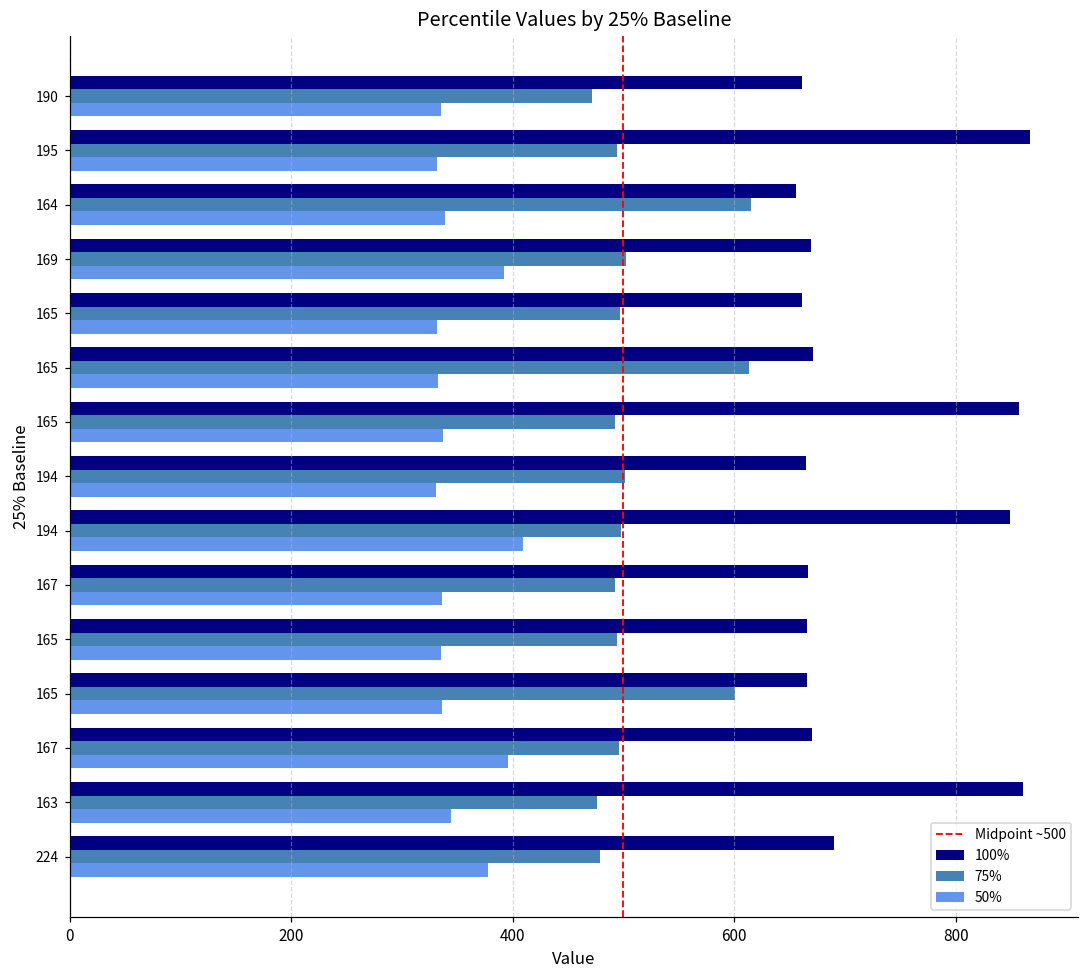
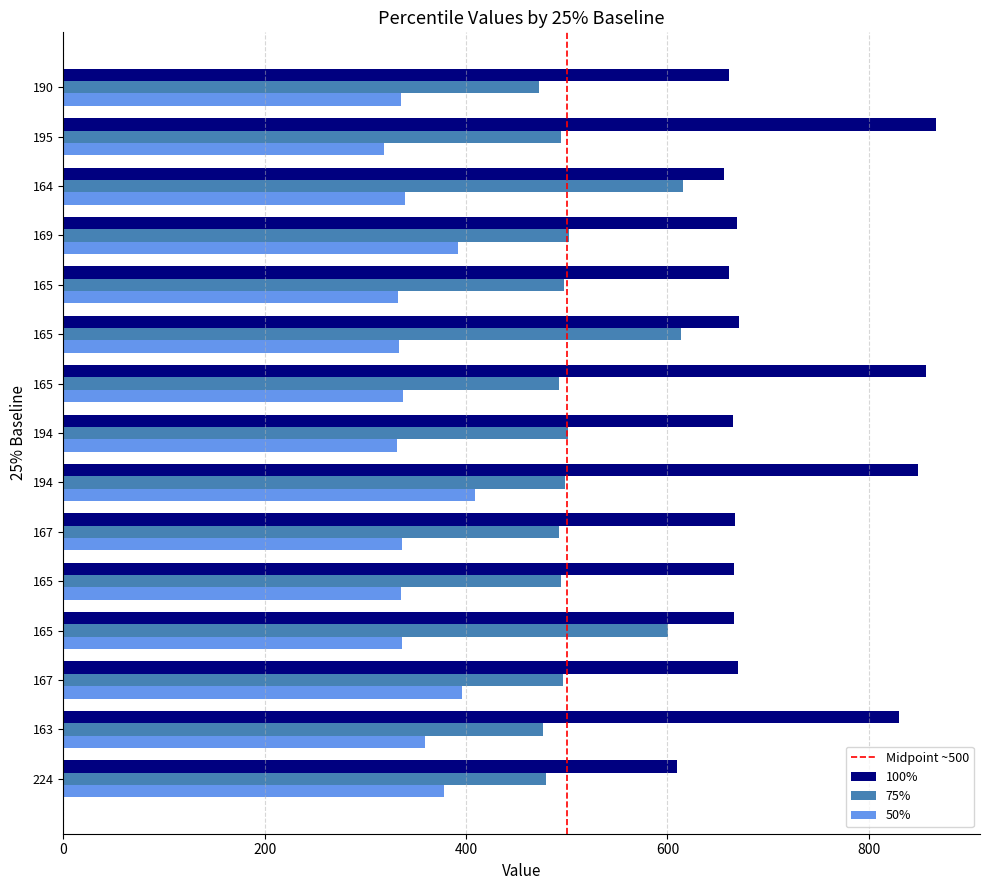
  {
    "100%": {
      "190": 661,
      "195": 867,
      "164": 656,
      "169": 669,
-     "163": 861,
-     "224": 690
+     "163": 830,
+     "224": 609
    },
    "75%": {
      "190": 472,
      "195": 494,
      "164": 615,
      "169": 502,
      "163": 476,
      "224": 479
    },
    "50%": {
      "190": 335,
-     "195": 332,
+     "195": 318,
      "164": 339,
      "169": 392,
-     "163": 344,
+     "163": 359,
      "224": 378
    }
  }
